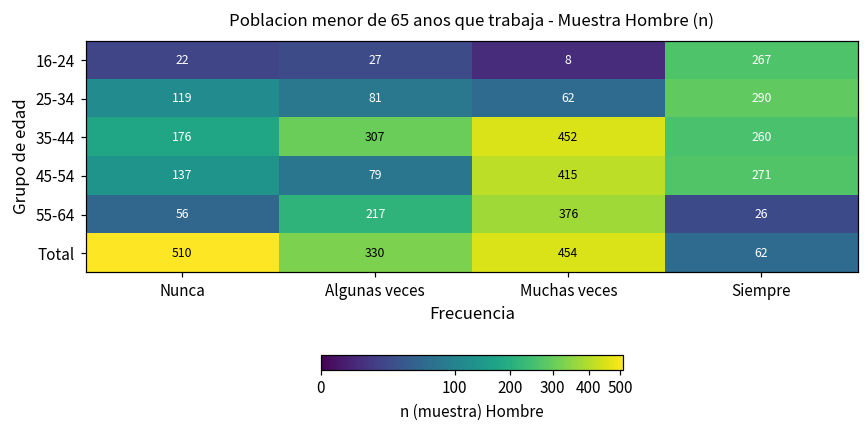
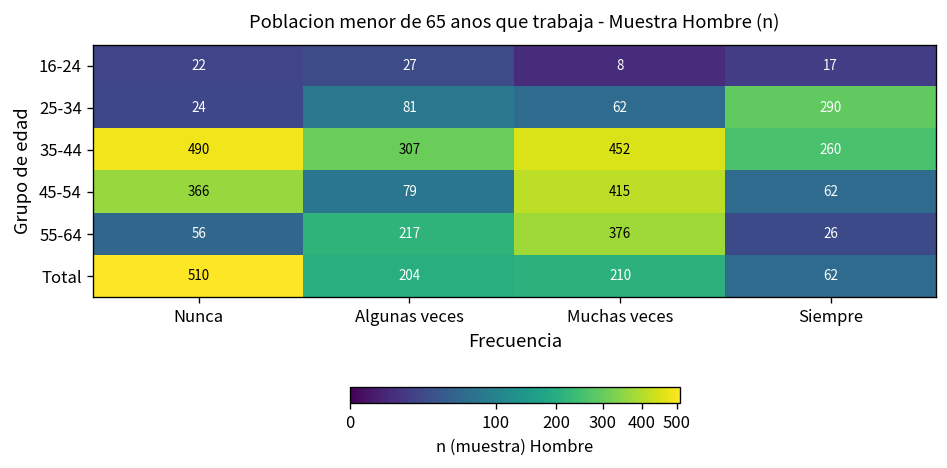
  {
    "16-24": {
      "Nunca": 22,
      "Algunas veces": 27,
      "Muchas veces": 8,
-     "Siempre": 267
+     "Siempre": 17
    },
    "25-34": {
-     "Nunca": 119,
+     "Nunca": 24,
      "Algunas veces": 81,
      "Muchas veces": 62,
      "Siempre": 290
    },
    "35-44": {
-     "Nunca": 176,
+     "Nunca": 490,
      "Algunas veces": 307,
      "Muchas veces": 452,
      "Siempre": 260
    },
    "45-54": {
-     "Nunca": 137,
+     "Nunca": 366,
      "Algunas veces": 79,
      "Muchas veces": 415,
-     "Siempre": 271
+     "Siempre": 62
    },
    "55-64": {
      "Nunca": 56,
      "Algunas veces": 217,
      "Muchas veces": 376,
      "Siempre": 26
    },
    "Total": {
      "Nunca": 510,
-     "Algunas veces": 330,
-     "Muchas veces": 454,
+     "Algunas veces": 204,
+     "Muchas veces": 210,
      "Siempre": 62
    }
  }
